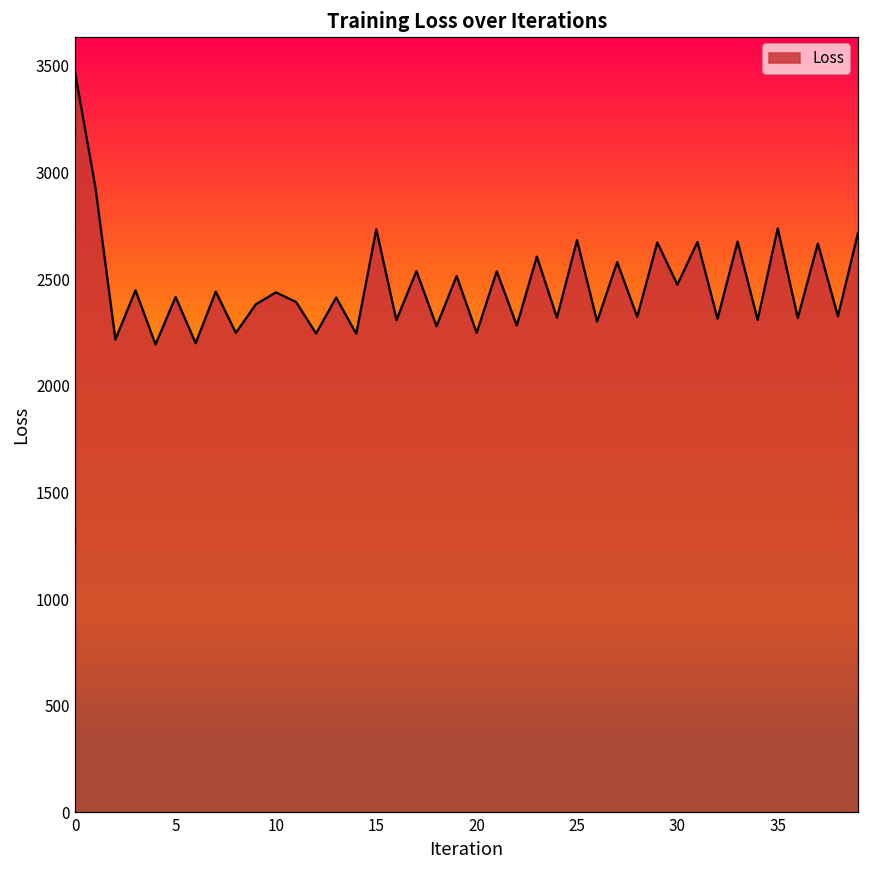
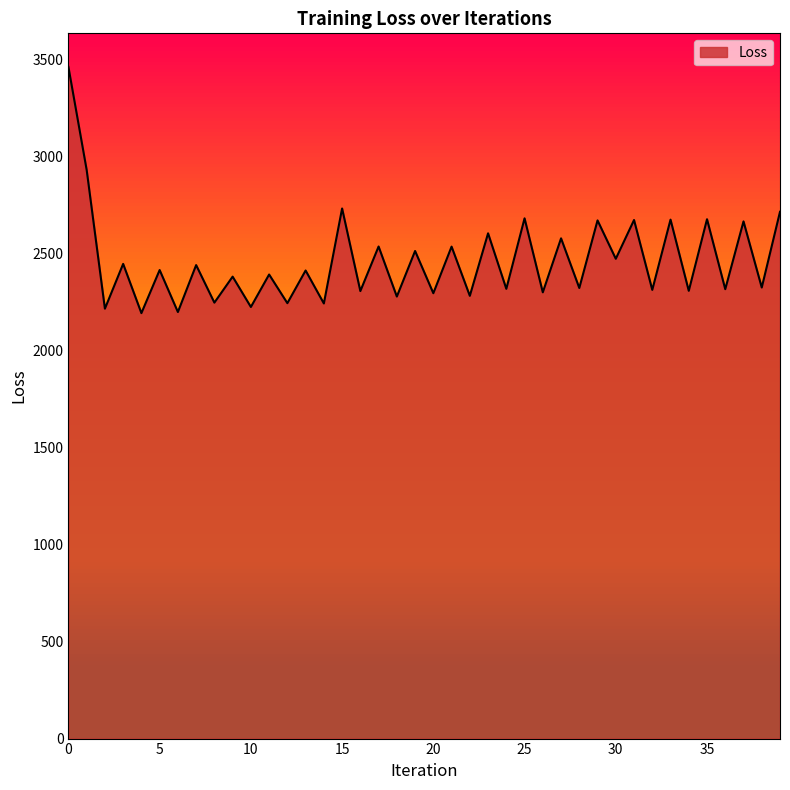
  {
    "0": 3460,
    "5": 2420,
-   "10": 2440,
+   "10": 2230,
    "15": 2730,
-   "20": 2250,
+   "20": 2300,
    "25": 2680,
    "30": 2470,
-   "35": 2740
+   "35": 2680
  }
